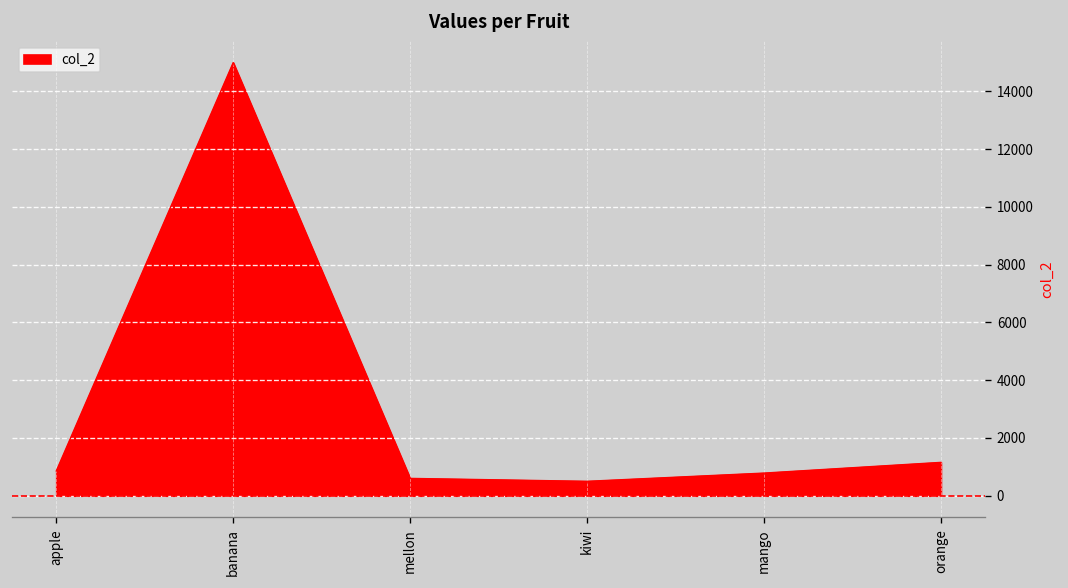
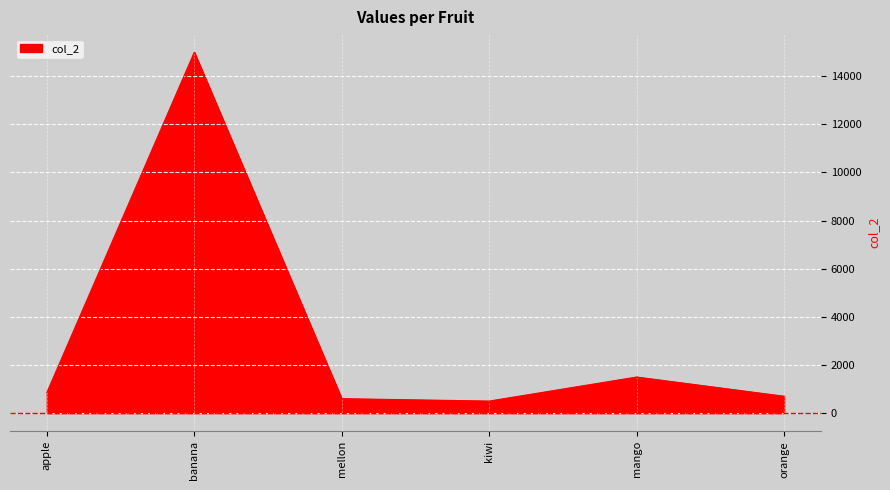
  {
    "apple": 900,
    "banana": 15000,
    "mellon": 600,
    "kiwi": 500,
-   "mango": 800,
-   "orange": 1200
+   "mango": 1500,
+   "orange": 700
  }
